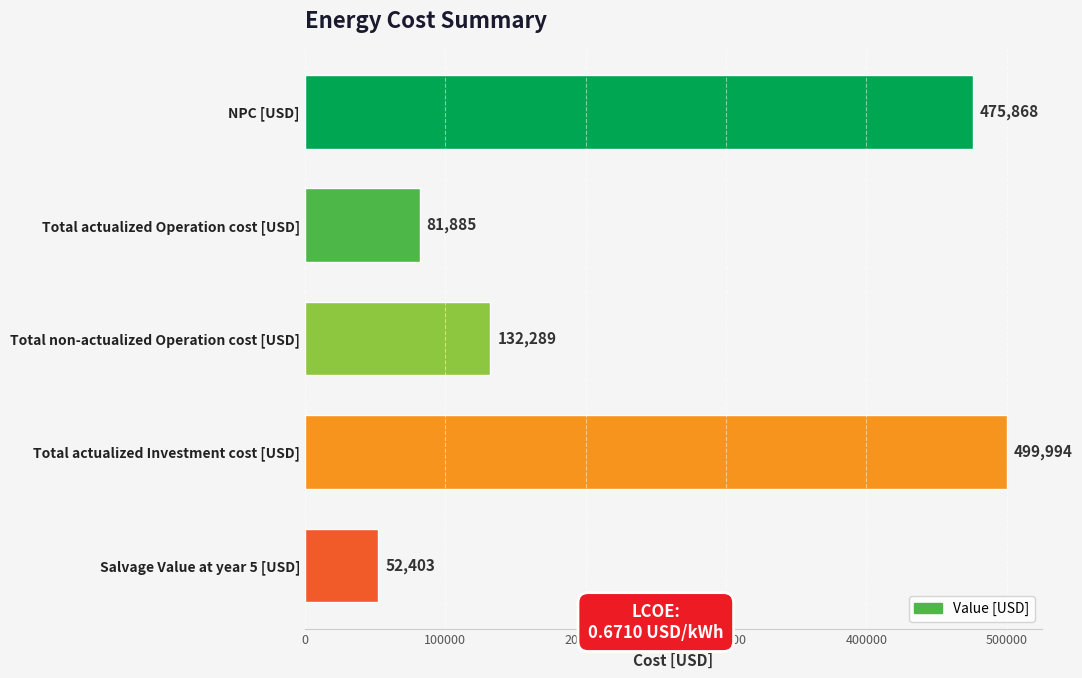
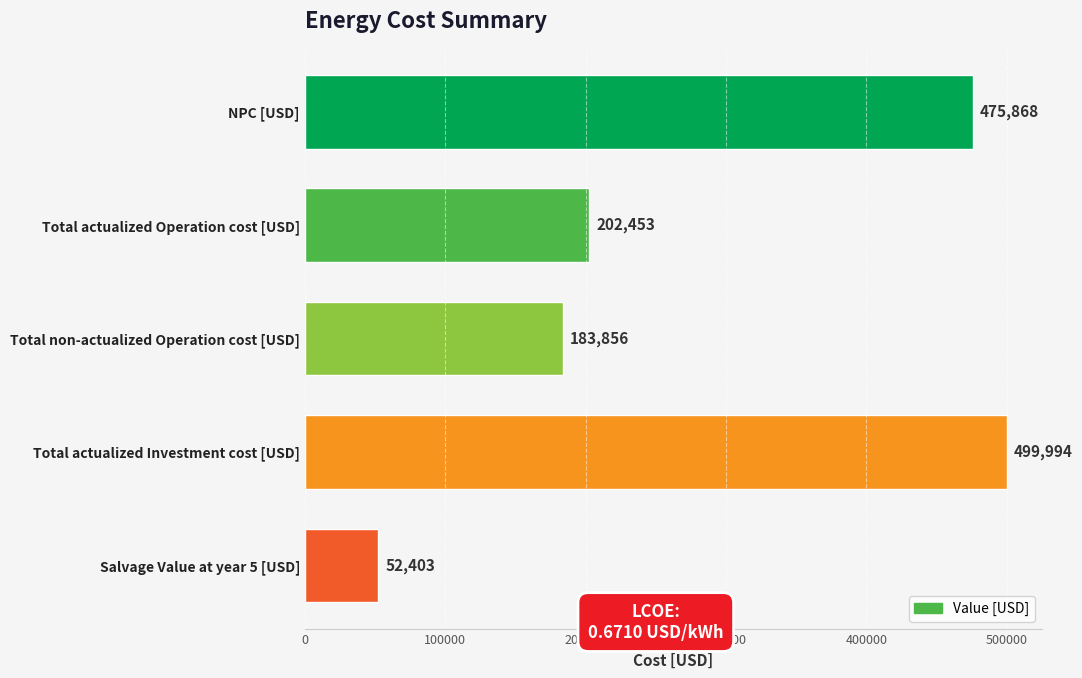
  {
    "NPC [USD]": "475,868",
-   "Total actualized Operation cost [USD]": "81,885",
-   "Total non-actualized Operation cost [USD]": "132,289",
+   "Total actualized Operation cost [USD]": "202,453",
+   "Total non-actualized Operation cost [USD]": "183,856",
    "Total actualized Investment cost [USD]": "499,994",
    "Salvage Value at year 5 [USD]": "52,403"
  }
